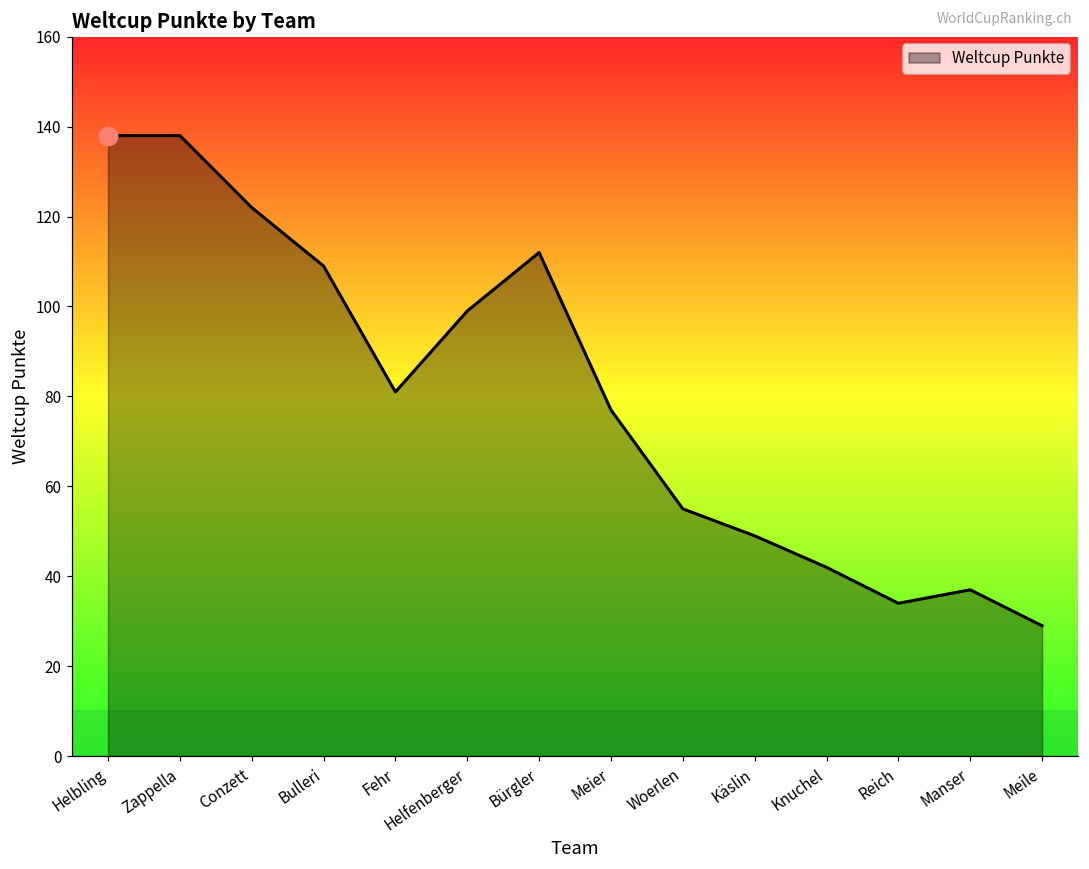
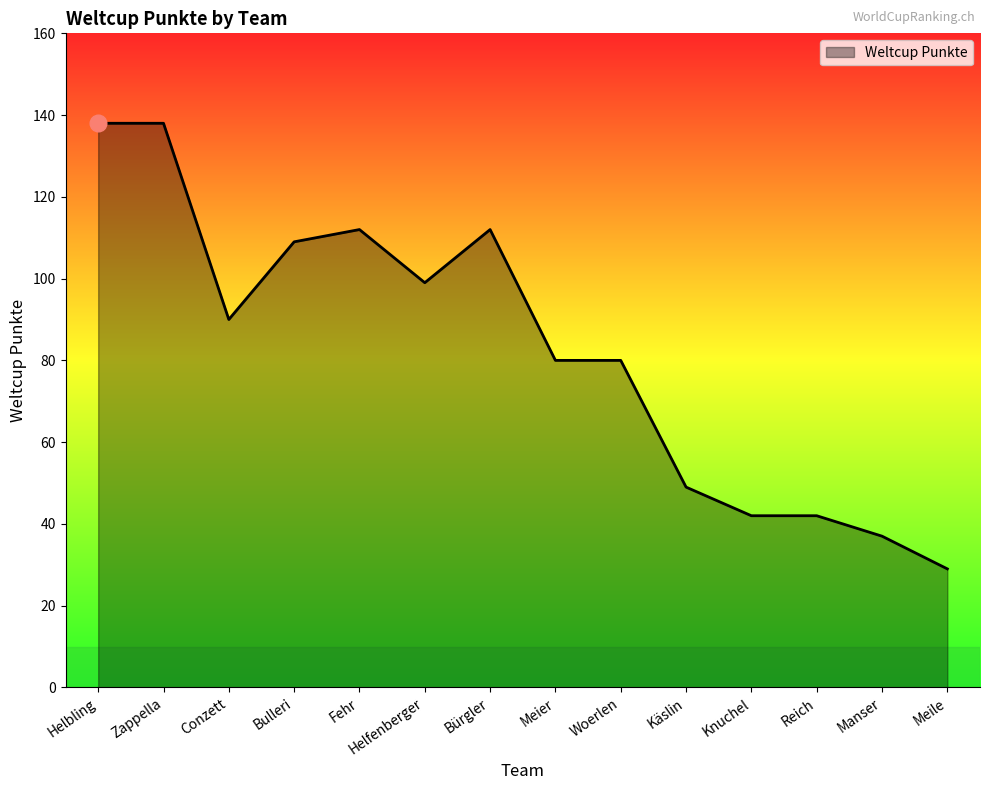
  {
    "Weltcup Punkte": {
      "Zappella": 138,
-     "Conzett": 122,
+     "Conzett": 90,
      "Bulleri": 109,
-     "Fehr": 81,
+     "Fehr": 112,
      "Helfenberger": 99,
      "Bürgler": 112,
-     "Meier": 77,
-     "Woerlen": 55,
+     "Meier": 80,
+     "Woerlen": 80,
      "Käslin": 49,
      "Knuchel": 42,
-     "Reich": 34,
+     "Reich": 42,
      "Manser": 37,
      "Meile": 29
    }
  }
